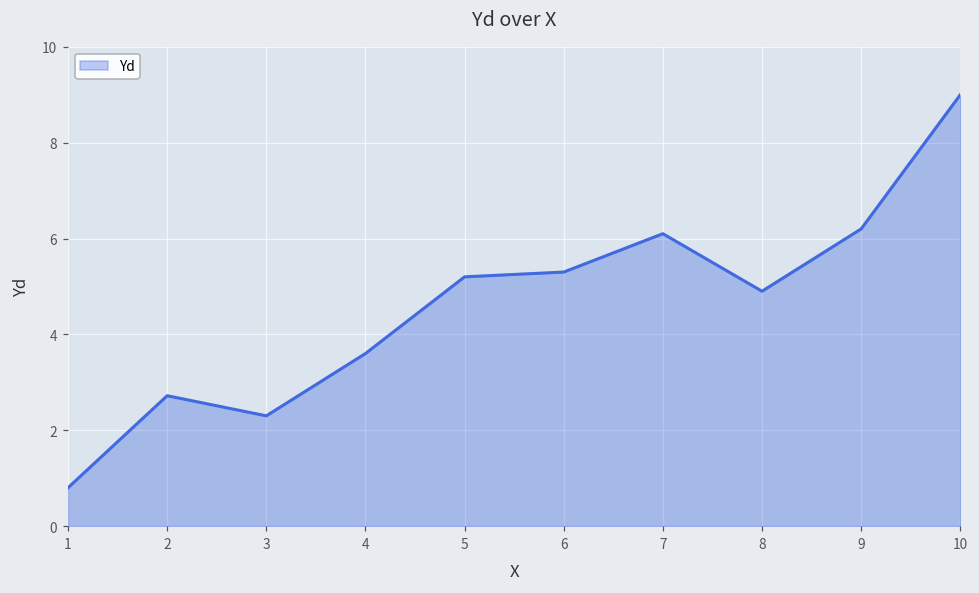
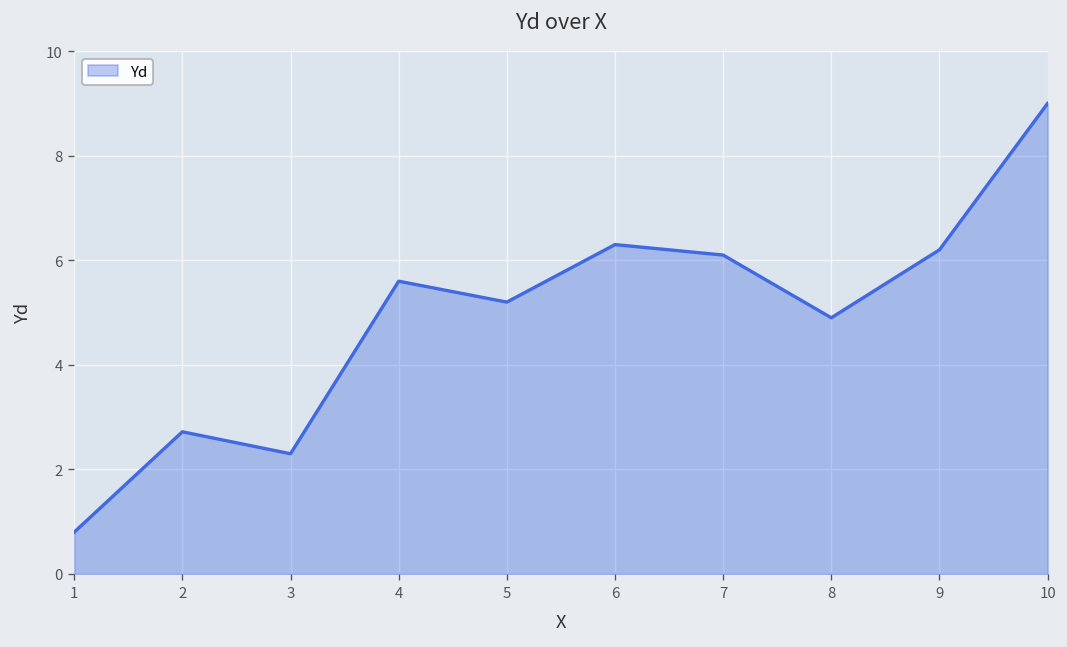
  {
    "1": 0.8,
    "2": 2.7,
    "3": 2.3,
-   "4": 3.6,
+   "4": 5.6,
    "5": 5.2,
-   "6": 5.3,
+   "6": 6.3,
    "7": 6.1,
    "8": 4.9,
    "9": 6.2,
    "10": 9.0
  }
